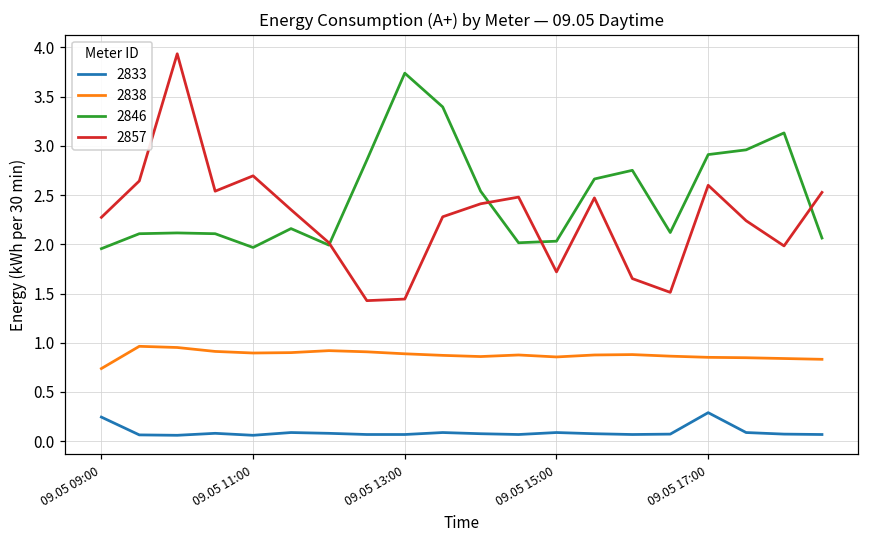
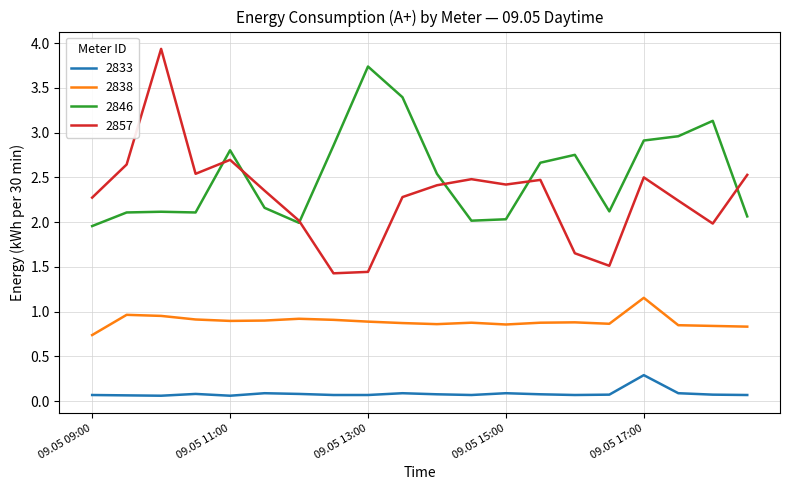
  {
    "2833": {
-     "09.05 09:00": 0.2,
+     "09.05 09:00": 0.1,
      "09.05 11:00": 0.1,
      "09.05 13:00": 0.1,
      "09.05 15:00": 0.1,
      "09.05 17:00": 0.3
    },
    "2838": {
      "09.05 09:00": 0.7,
      "09.05 11:00": 0.9,
      "09.05 13:00": 0.9,
      "09.05 15:00": 0.9,
-     "09.05 17:00": 0.9
+     "09.05 17:00": 1.2
    },
    "2846": {
      "09.05 09:00": 2.0,
-     "09.05 11:00": 2.0,
+     "09.05 11:00": 2.8,
      "09.05 13:00": 3.7,
      "09.05 15:00": 2.0,
      "09.05 17:00": 2.9
    },
    "2857": {
      "09.05 09:00": 2.3,
      "09.05 11:00": 2.7,
      "09.05 13:00": 1.4,
-     "09.05 15:00": 1.7,
-     "09.05 17:00": 2.6
+     "09.05 15:00": 2.4,
+     "09.05 17:00": 2.5
    }
  }
